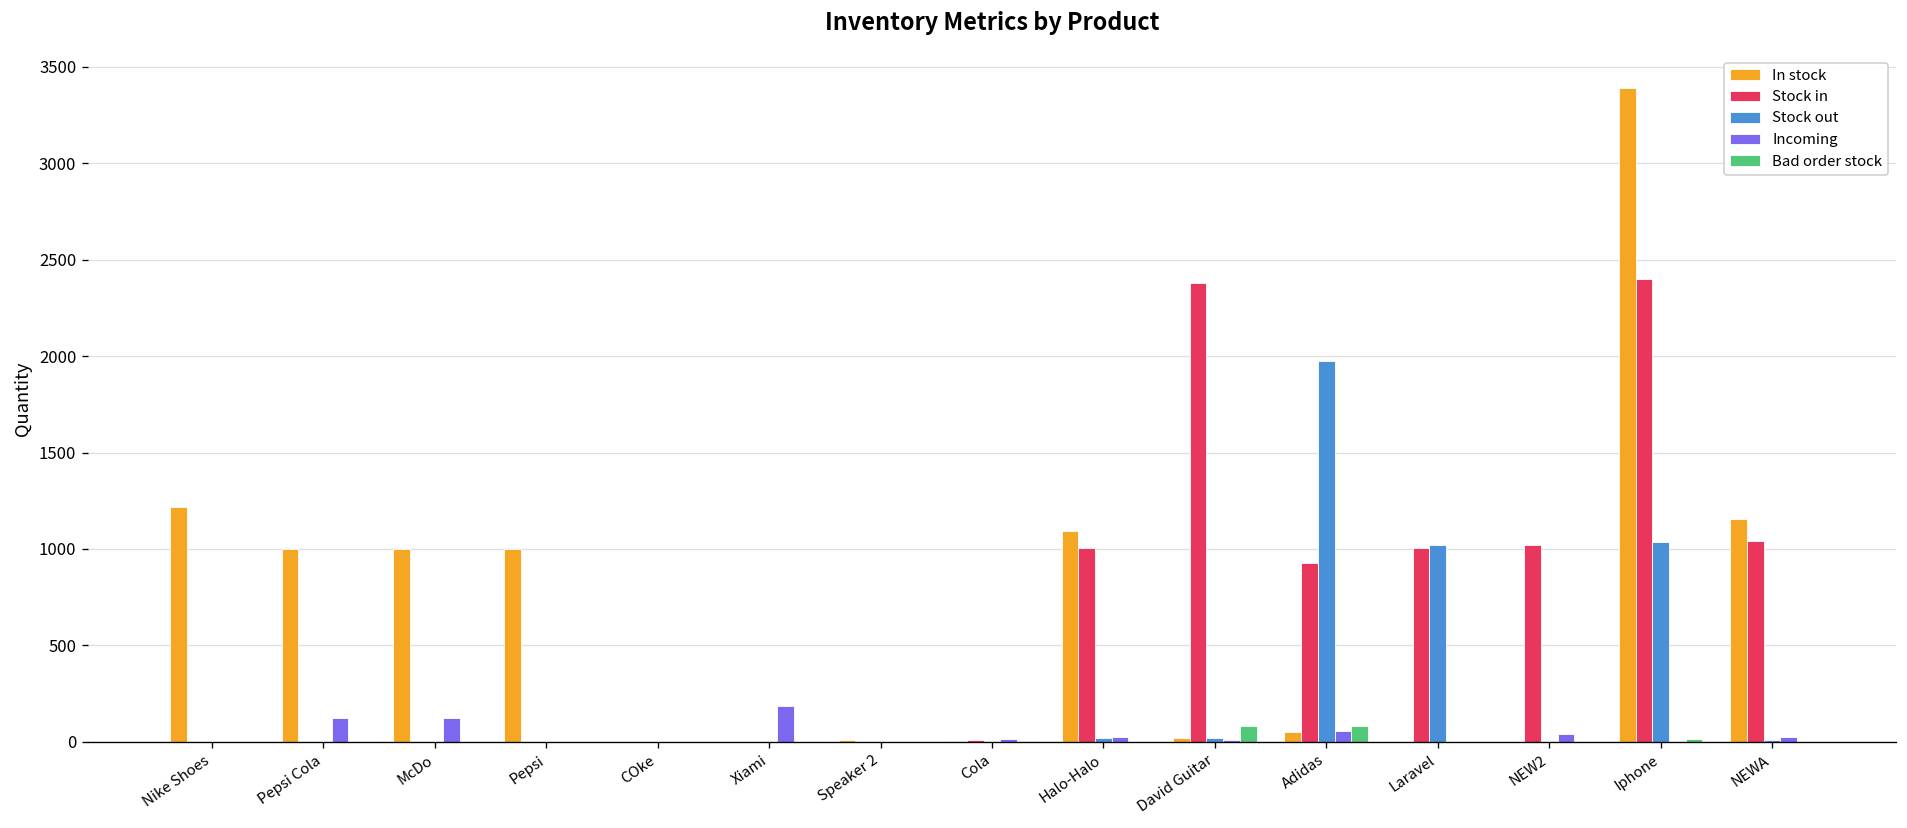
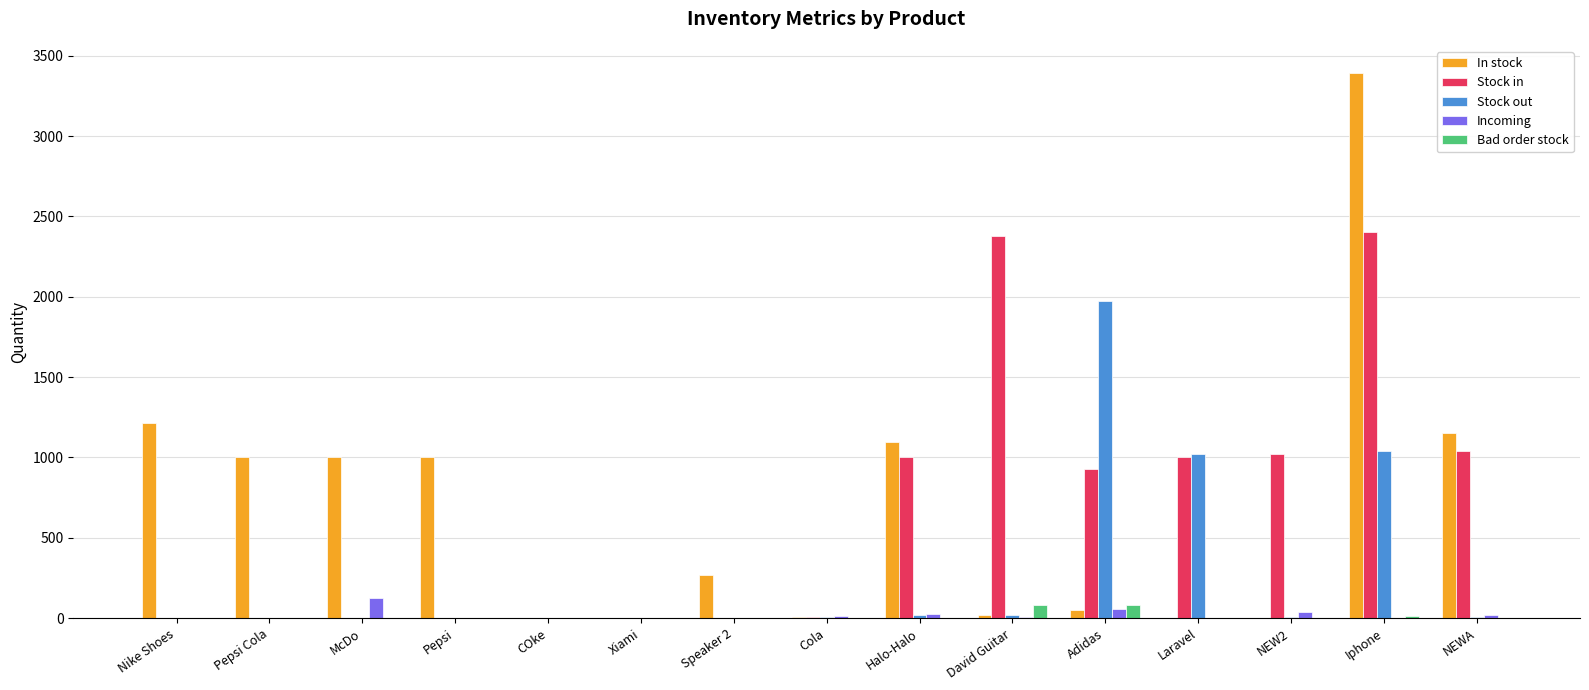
  {
    "In stock": {
      "Nike Shoes": 1220,
      "Pepsi Cola": 1000,
      "McDo": 1000,
      "Pepsi": 1000,
-     "Speaker 2": 10,
+     "Speaker 2": 270,
      "Halo-Halo": 1090,
      "David Guitar": 20,
      "Adidas": 50,
      "Laravel": 0,
      "NEW2": 0,
      "Iphone": 3390,
      "NEWA": 1160
    },
    "Stock in": {
      "Nike Shoes": 0,
      "Pepsi Cola": 0,
      "McDo": 0,
      "Pepsi": 0,
      "COke": 0,
      "Xiami": 0,
      "Speaker 2": 0,
      "Halo-Halo": 1000,
      "David Guitar": 2380,
      "Adidas": 930,
      "Laravel": 1000,
      "NEW2": 1020,
      "Iphone": 2400,
      "NEWA": 1040
    },
    "Stock out": {
      "Nike Shoes": 0,
      "Pepsi Cola": 0,
      "McDo": 0,
      "Pepsi": 0,
      "COke": 0,
      "Xiami": 0,
      "Speaker 2": 0,
      "Halo-Halo": 20,
      "David Guitar": 20,
      "Adidas": 1970,
      "Laravel": 1020,
      "Iphone": 1040
    },
    "Incoming": {
      "Nike Shoes": 0,
-     "Pepsi Cola": 130,
+     "Pepsi Cola": 0,
      "McDo": 120,
      "Pepsi": 0,
      "COke": 0,
-     "Xiami": 190,
+     "Xiami": 0,
      "Speaker 2": 0,
      "Halo-Halo": 20,
      "Adidas": 50,
      "Laravel": 0,
      "NEW2": 40,
      "Iphone": 0,
      "NEWA": 20
    },
    "Bad order stock": {
      "Nike Shoes": 0,
      "Pepsi Cola": 0,
      "McDo": 0,
      "Pepsi": 0,
      "COke": 0,
      "Xiami": 0,
      "Speaker 2": 0,
      "Halo-Halo": 0,
      "David Guitar": 80,
      "Adidas": 80,
      "Laravel": 0
    }
  }
